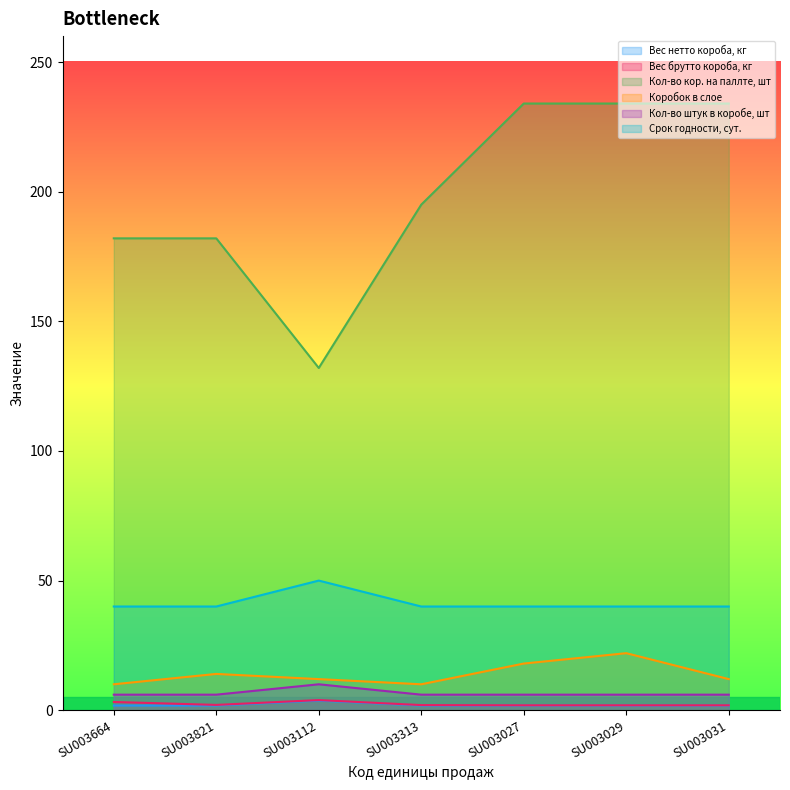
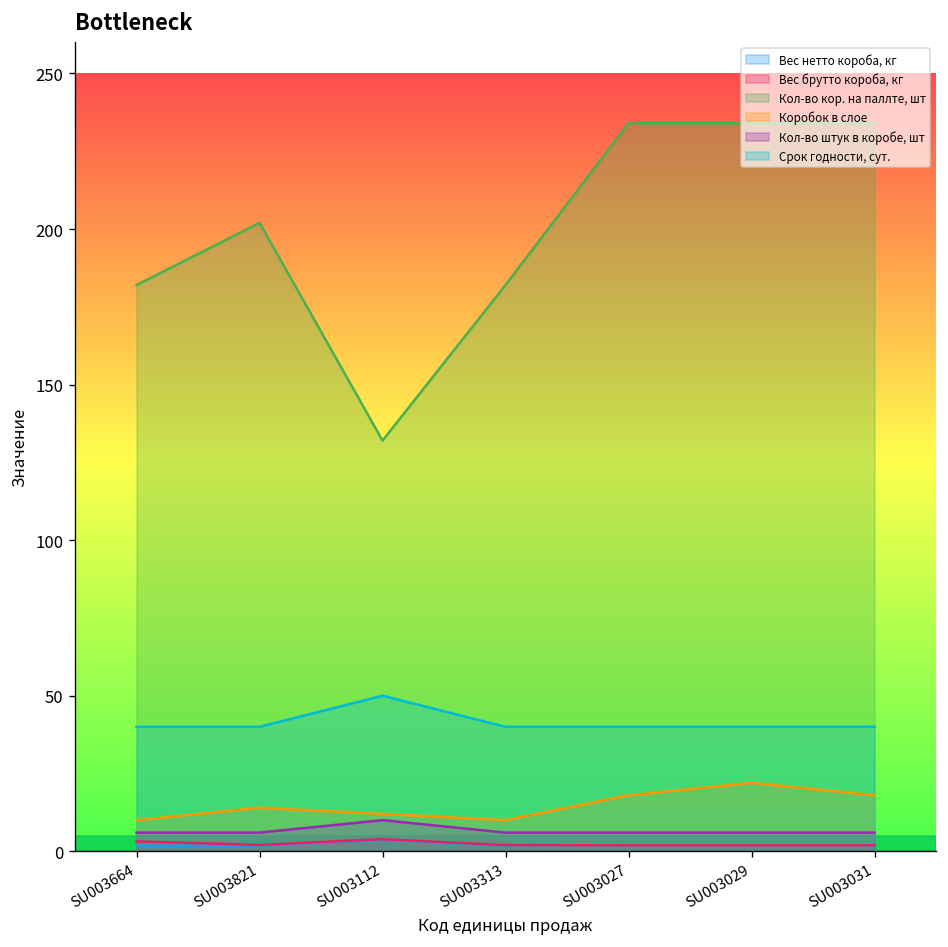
  {
    "Кол-во кор. на паллте, шт": {
      "SU003664": 182,
-     "SU003821": 182,
+     "SU003821": 202,
      "SU003112": 132,
-     "SU003313": 195,
+     "SU003313": 182,
      "SU003027": 234
    },
    "Коробок в слое": {
      "SU003664": 10,
      "SU003821": 14,
      "SU003112": 12,
      "SU003313": 10,
      "SU003027": 18,
      "SU003029": 22,
-     "SU003031": 12
+     "SU003031": 18
    }
  }
